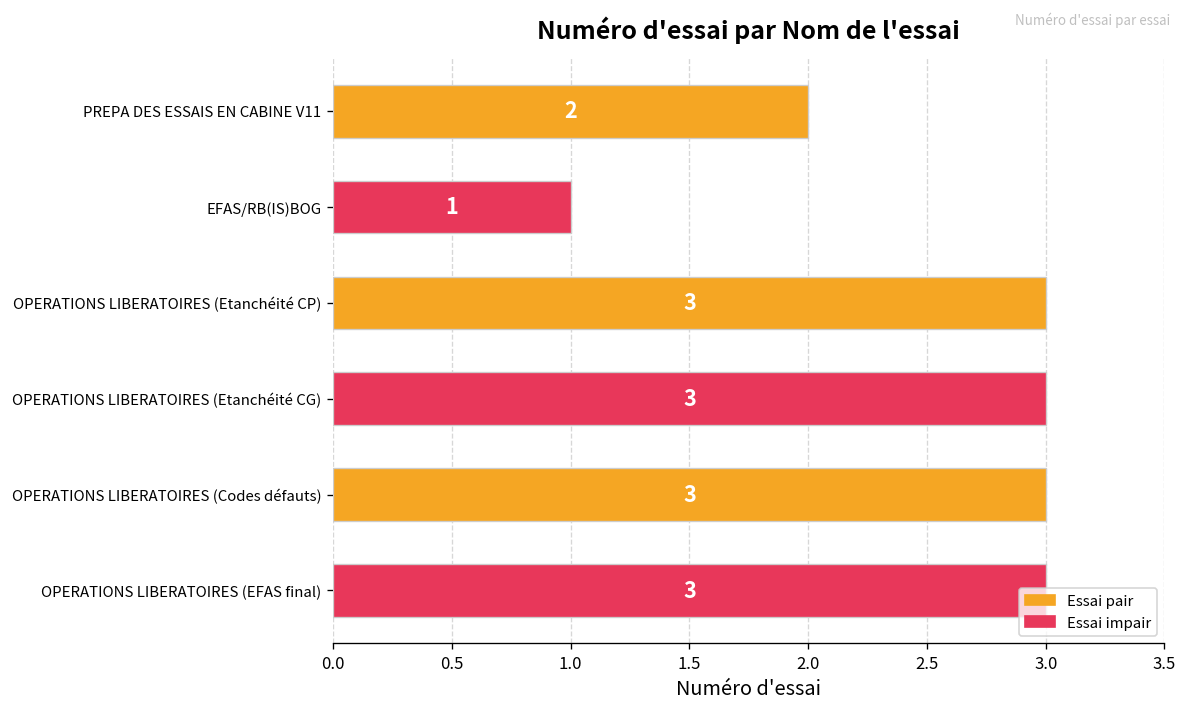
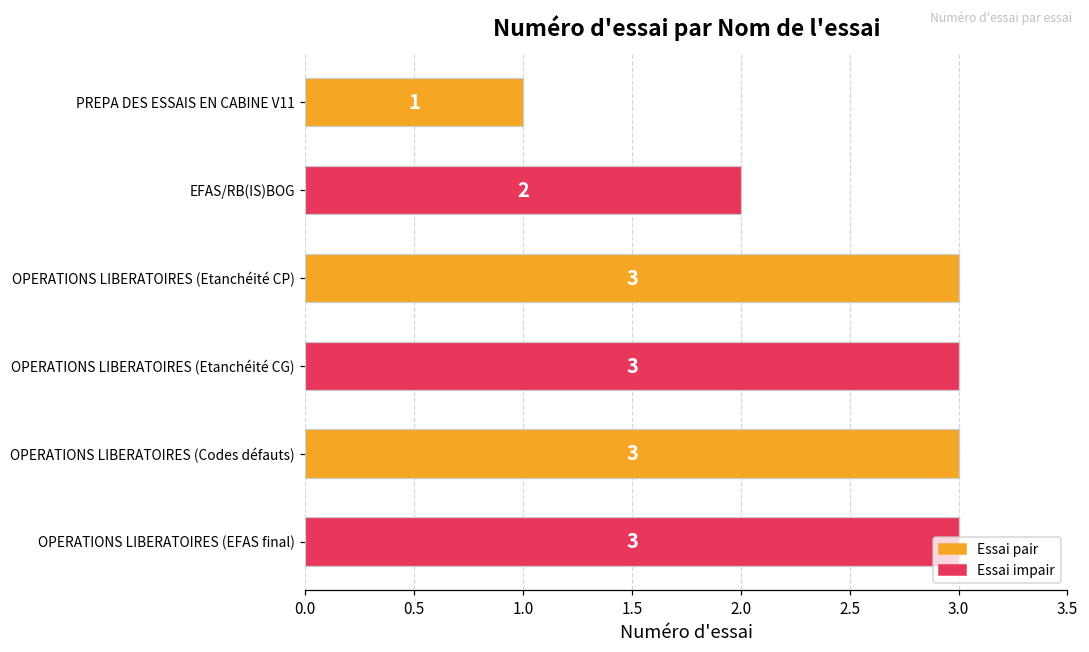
  {
-   "PREPA DES ESSAIS EN CABINE V11": 2,
-   "EFAS/RB(IS)BOG": 1,
+   "PREPA DES ESSAIS EN CABINE V11": 1,
+   "EFAS/RB(IS)BOG": 2,
    "OPERATIONS LIBERATOIRES (Etanchéité CP)": 3,
    "OPERATIONS LIBERATOIRES (Etanchéité CG)": 3,
    "OPERATIONS LIBERATOIRES (Codes défauts)": 3
  }
